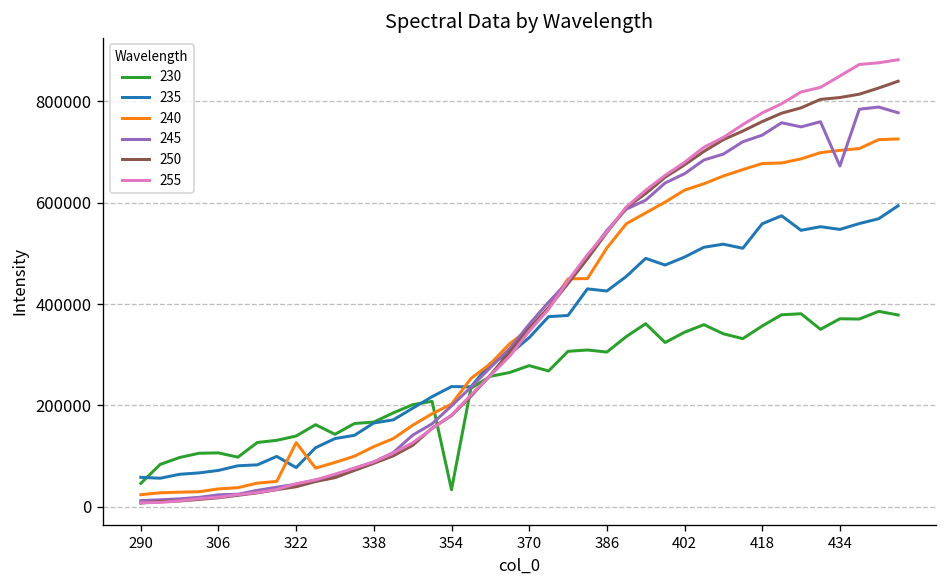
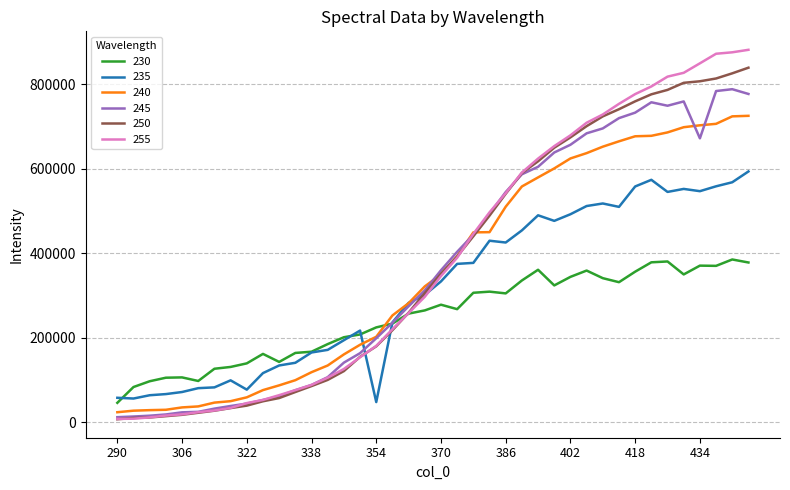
  {
    "230": {
      "290": 50000,
      "306": 110000,
      "322": 140000,
-     "354": 30000,
+     "354": 220000,
      "370": 280000,
      "386": 310000,
      "402": 340000,
      "418": 360000,
      "434": 370000
    },
    "235": {
      "290": 60000,
      "306": 70000,
      "322": 80000,
-     "354": 240000,
+     "354": 50000,
      "370": 330000,
      "386": 430000,
      "402": 490000,
      "418": 560000,
      "434": 550000
    },
    "240": {
      "290": 20000,
      "306": 40000,
-     "322": 130000,
+     "322": 60000,
      "338": 120000,
      "386": 510000,
      "402": 620000,
      "418": 680000,
      "434": 700000
    },
    "245": {
      "370": 360000,
      "402": 660000,
      "418": 730000,
      "434": 670000
    },
    "250": {
      "418": 760000,
      "434": 810000
    },
    "255": {
      "418": 780000,
      "434": 850000
    }
  }
